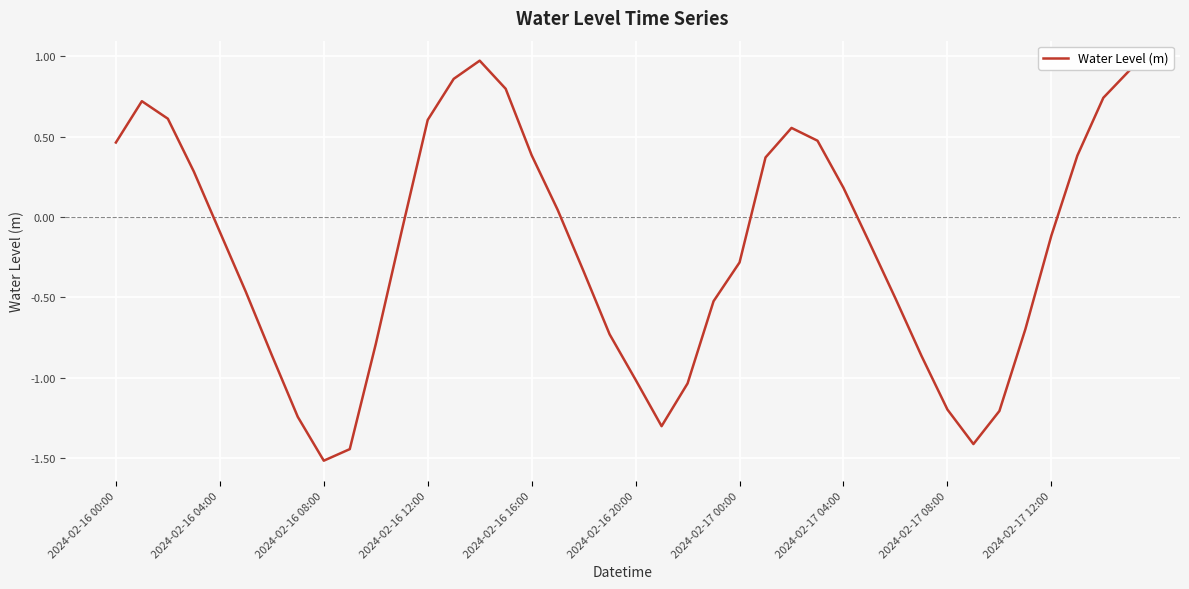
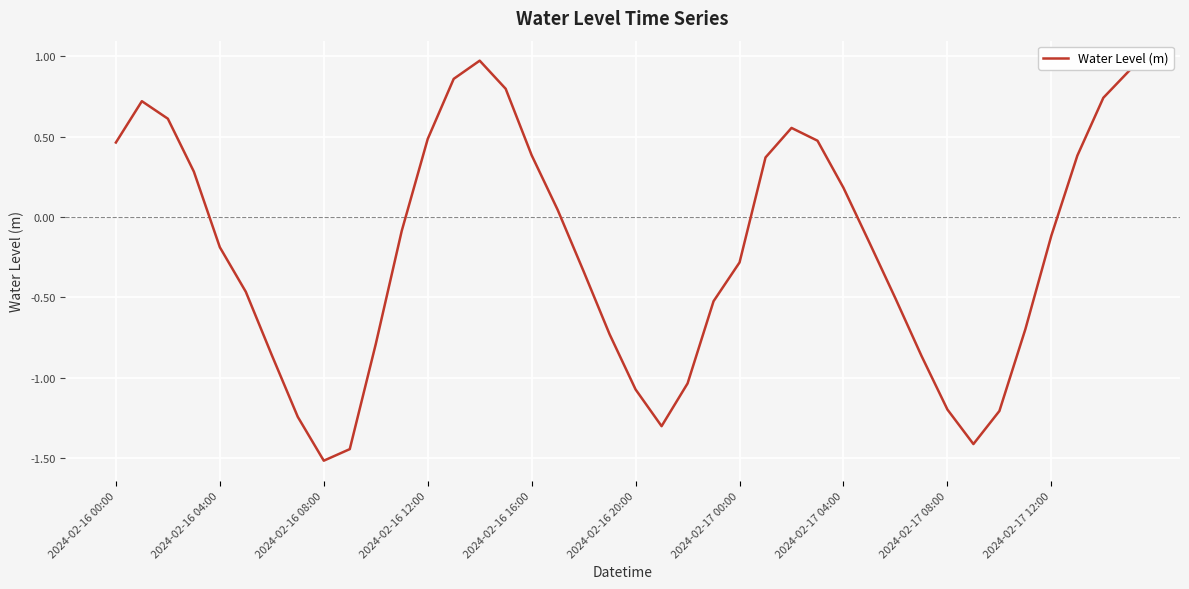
  {
    "2024-02-16 00:00": 0.46,
-   "2024-02-16 04:00": -0.09,
+   "2024-02-16 04:00": -0.19,
    "2024-02-16 08:00": -1.52,
-   "2024-02-16 12:00": 0.60,
+   "2024-02-16 12:00": 0.49,
    "2024-02-16 16:00": 0.38,
-   "2024-02-16 20:00": -1.01,
+   "2024-02-16 20:00": -1.07,
    "2024-02-17 00:00": -0.28,
    "2024-02-17 04:00": 0.18,
    "2024-02-17 08:00": -1.20,
    "2024-02-17 12:00": -0.12
  }
